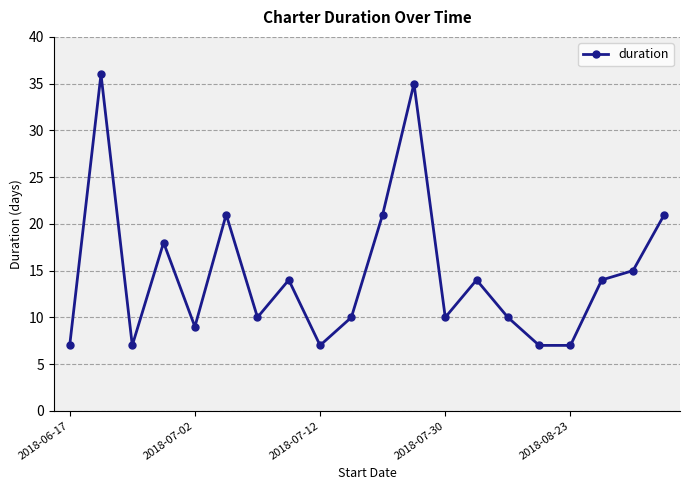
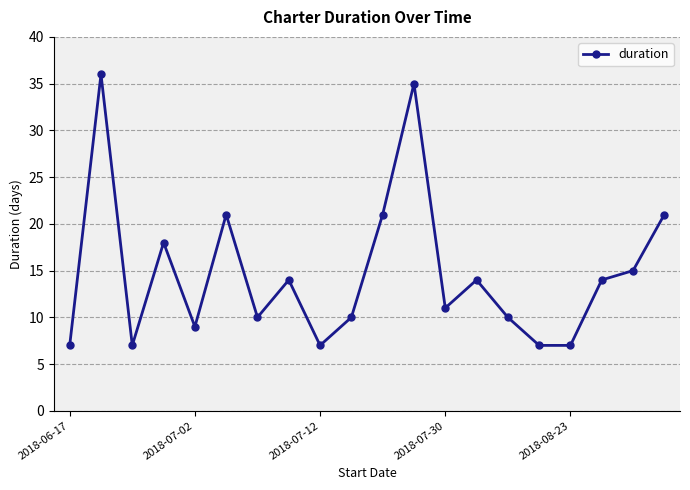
  {
    "2018-06-17": 7,
    "2018-07-02": 9,
    "2018-07-12": 7,
-   "2018-07-30": 10,
+   "2018-07-30": 11,
    "2018-08-23": 7
  }
